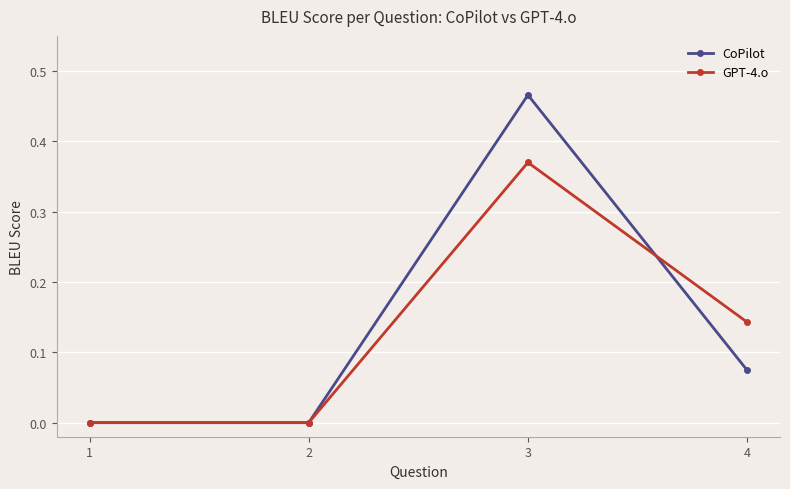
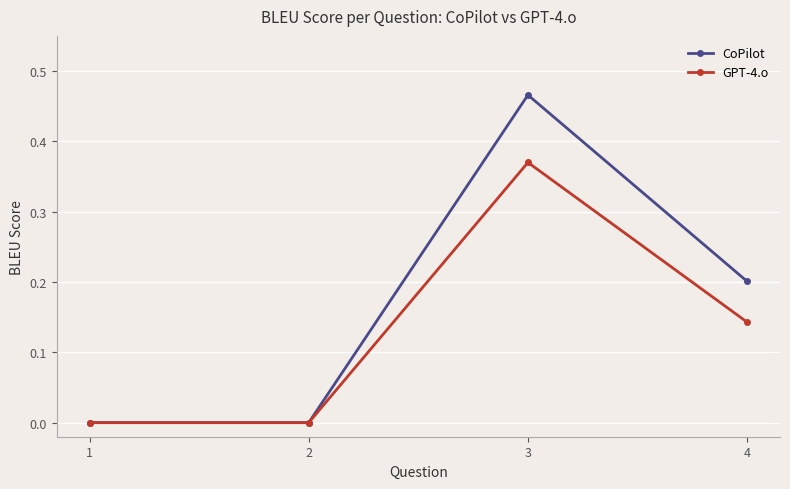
  {
    "CoPilot": {
      "3": 0.47,
-     "4": 0.07
+     "4": 0.20
    },
    "GPT-4.o": {
      "3": 0.37,
      "4": 0.14
    }
  }
